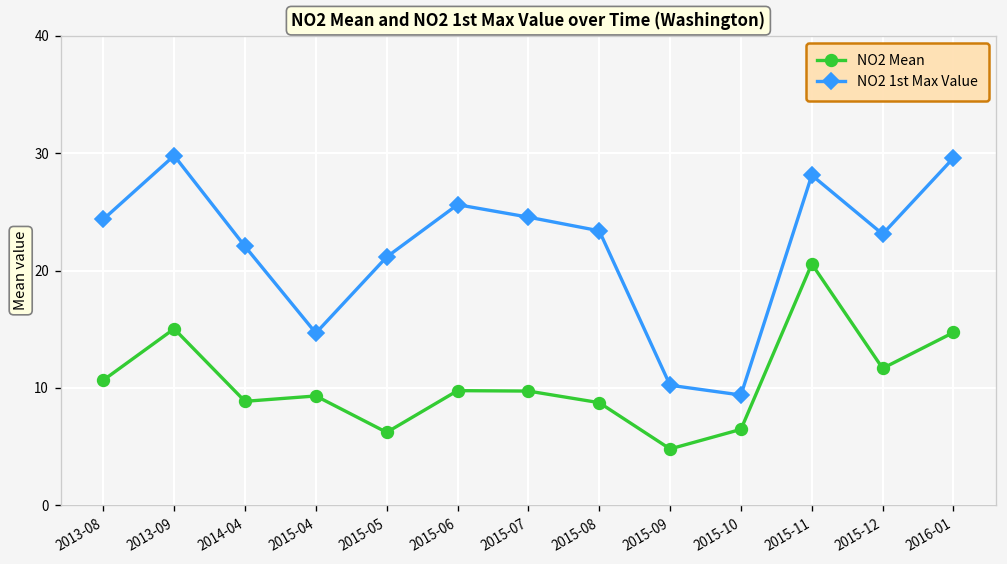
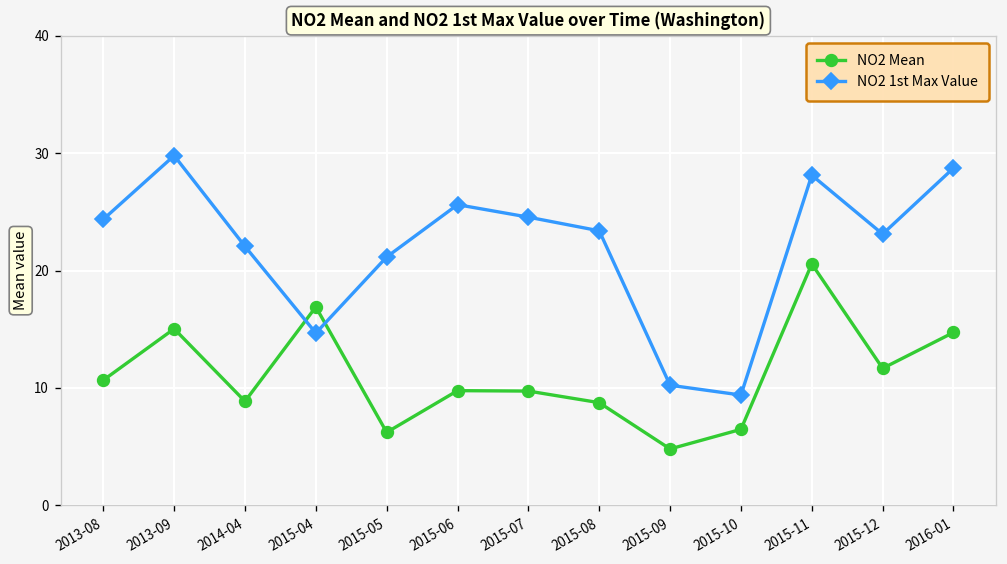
  {
    "NO2 Mean": {
      "2013-08": 11,
      "2013-09": 15,
      "2014-04": 9,
-     "2015-04": 9,
+     "2015-04": 17,
      "2015-05": 6,
      "2015-06": 10,
      "2015-07": 10,
      "2015-08": 9,
      "2015-09": 5,
      "2015-10": 6,
      "2015-11": 21,
      "2015-12": 12,
      "2016-01": 15
    },
    "NO2 1st Max Value": {
      "2013-08": 24,
      "2013-09": 30,
      "2014-04": 22,
      "2015-04": 15,
      "2015-05": 21,
      "2015-06": 26,
      "2015-07": 25,
      "2015-08": 23,
      "2015-09": 10,
      "2015-10": 9,
      "2015-11": 28,
      "2015-12": 23,
-     "2016-01": 30
+     "2016-01": 29
    }
  }
